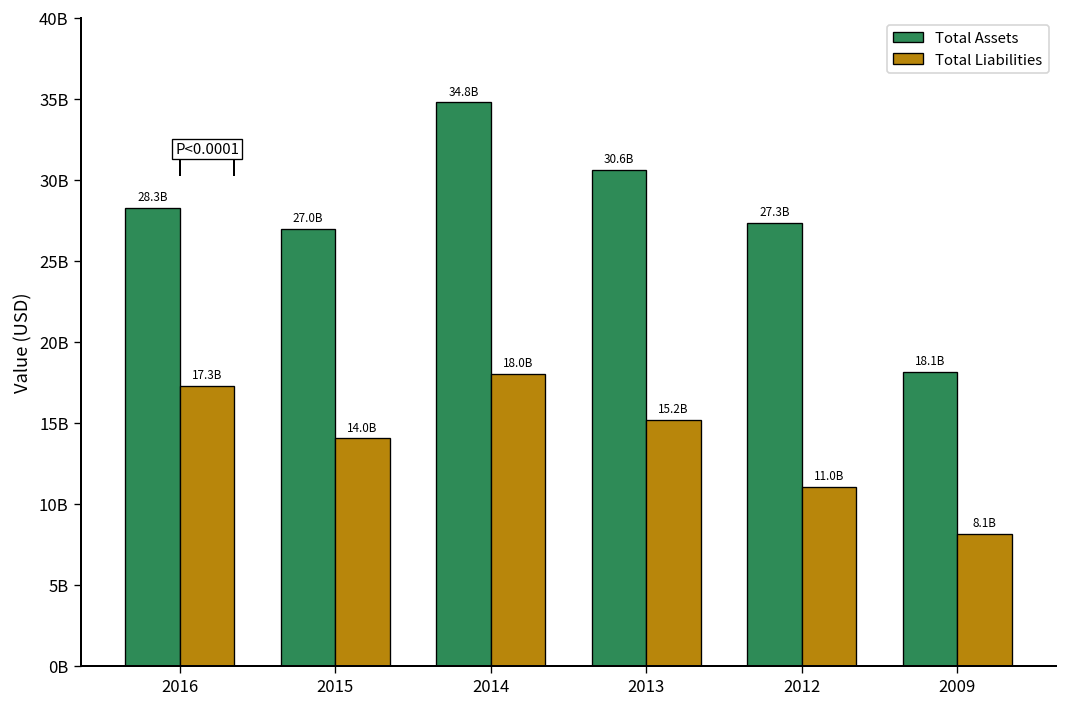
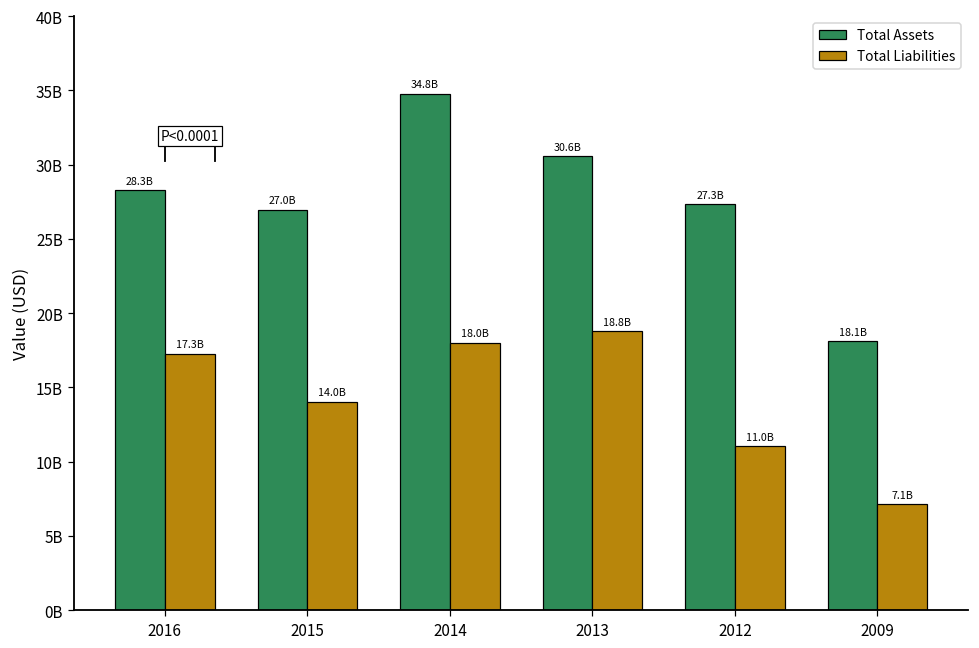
  {
    "Total Assets": {
      "2016": "28.3B",
      "2015": "27.0B",
      "2014": "34.8B",
      "2013": "30.6B",
      "2012": "27.3B",
      "2009": "18.1B"
    },
    "Total Liabilities": {
      "2016": "17.3B",
      "2015": "14.0B",
      "2014": "18.0B",
-     "2013": "15.2B",
+     "2013": "18.8B",
      "2012": "11.0B",
-     "2009": "8.1B"
+     "2009": "7.1B"
    }
  }
